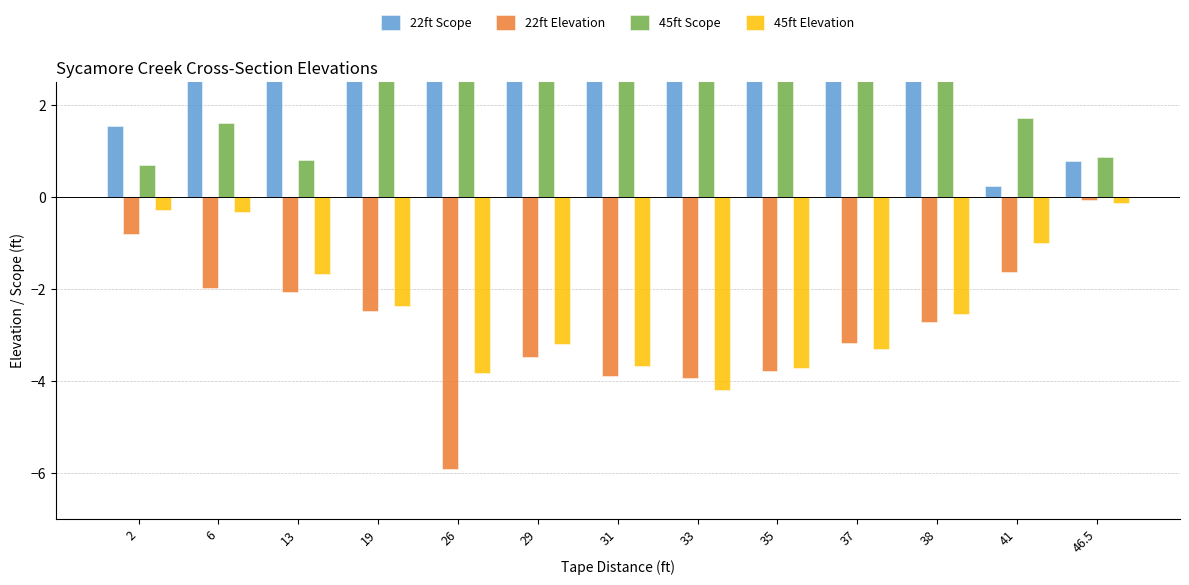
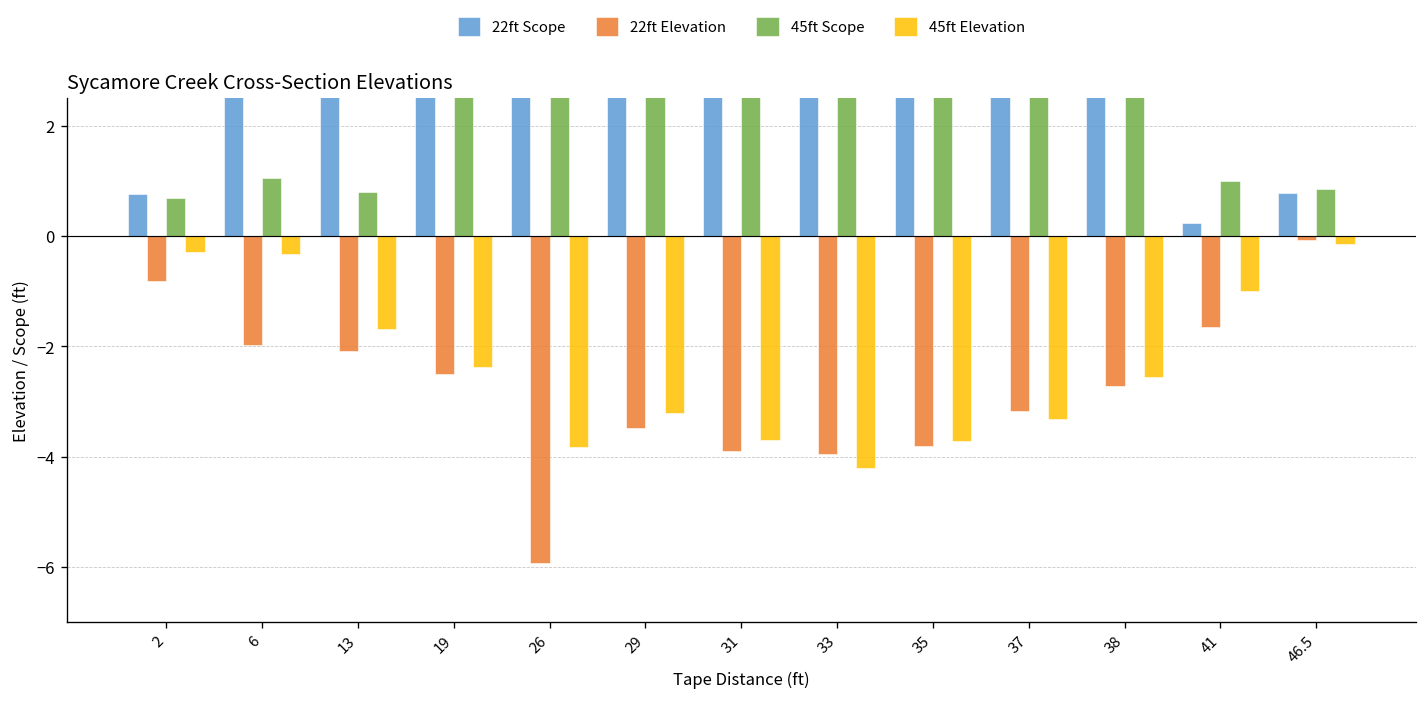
  {
    "22ft Scope": {
-     "2": 1.5,
+     "2": 0.8,
      "41": 0.2,
      "46.5": 0.8
    },
    "22ft Elevation": {
      "2": -0.8,
      "6": -2.0,
      "13": -2.1,
      "19": -2.5,
      "26": -5.9,
      "29": -3.5,
      "31": -3.9,
      "33": -4.0,
      "35": -3.8,
      "37": -3.2,
      "38": -2.7,
      "41": -1.6,
      "46.5": -0.1
    },
    "45ft Scope": {
      "2": 0.7,
-     "6": 1.6,
+     "6": 1.1,
      "13": 0.8,
-     "41": 1.7,
+     "41": 1.0,
      "46.5": 0.9
    },
    "45ft Elevation": {
      "2": -0.3,
      "6": -0.3,
      "13": -1.7,
      "19": -2.4,
      "26": -3.8,
      "29": -3.2,
      "31": -3.7,
      "33": -4.2,
      "35": -3.7,
      "37": -3.3,
      "38": -2.6,
      "41": -1.0,
      "46.5": -0.1
    }
  }
